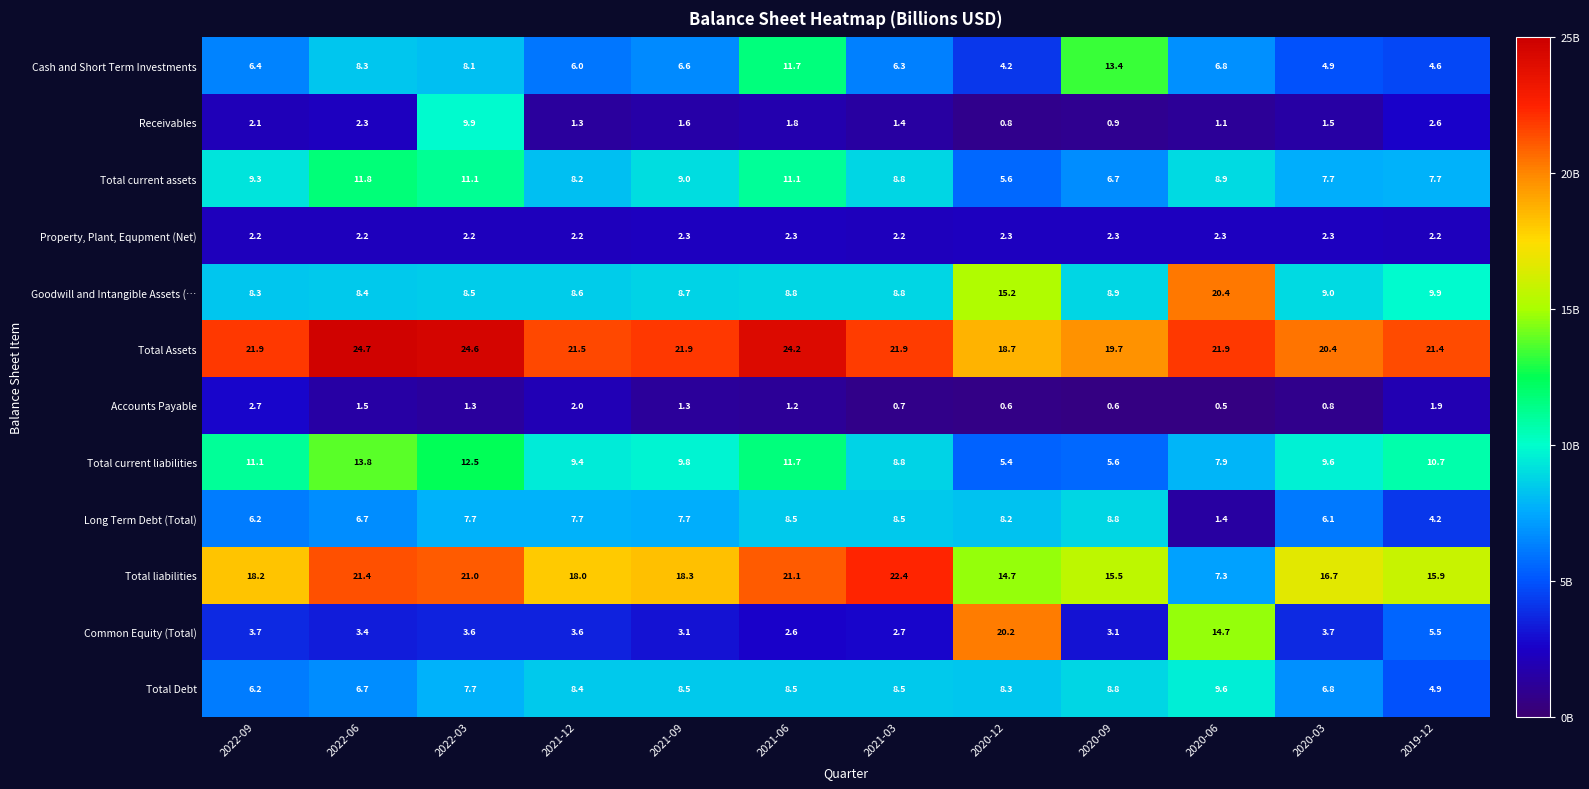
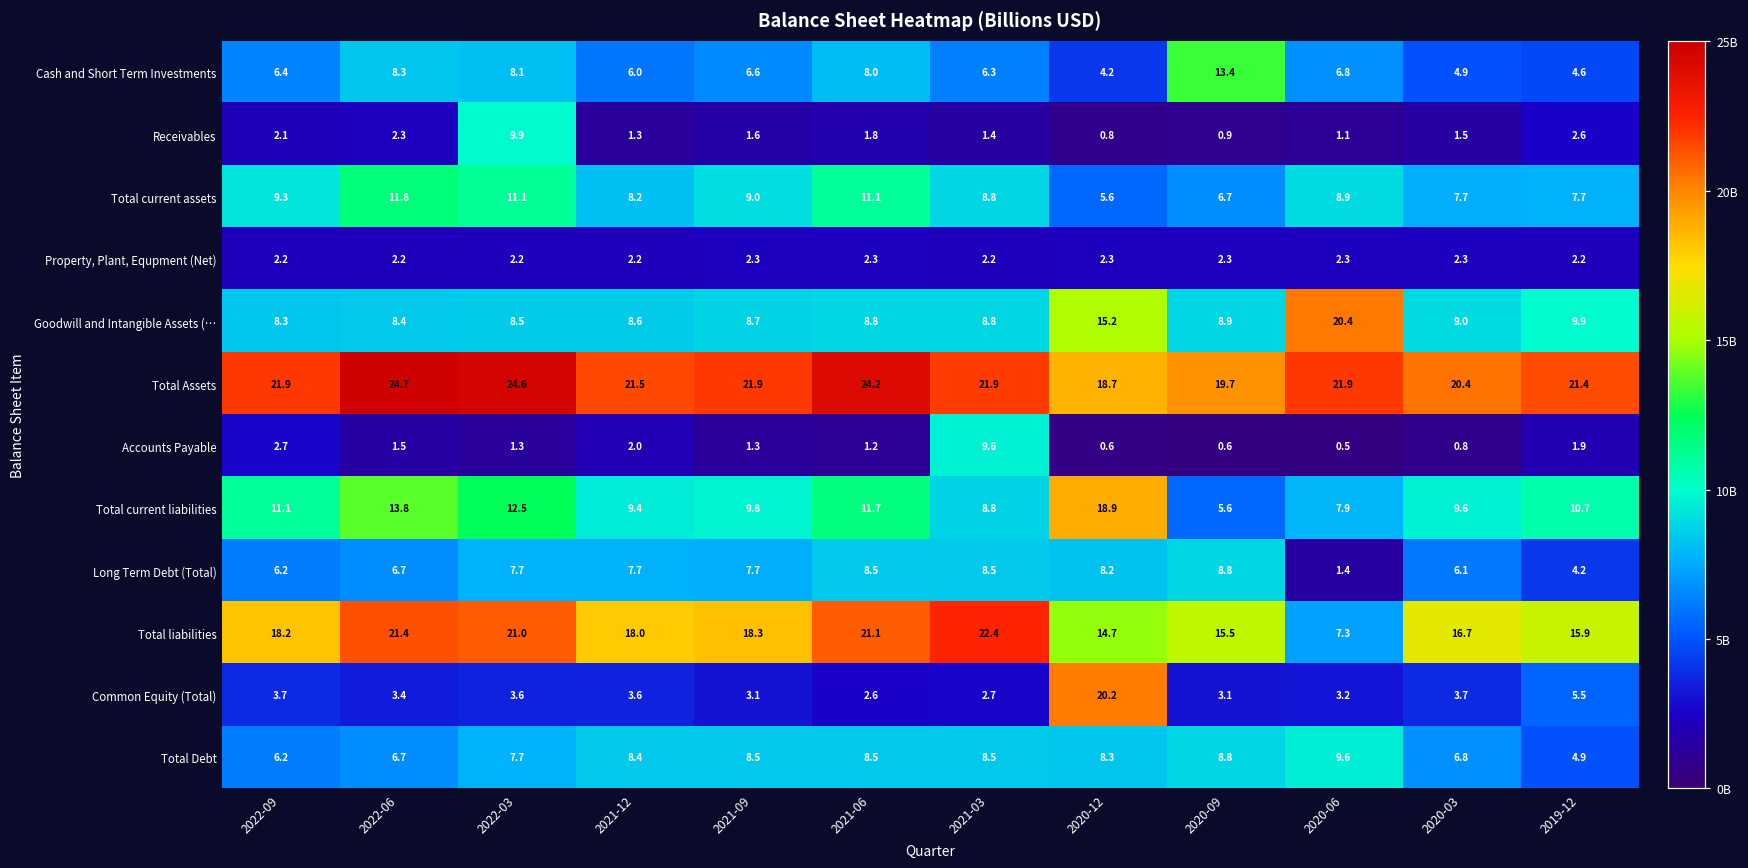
  {
    "Cash and Short Term Investments": {
      "2022-09": 6.4,
      "2022-06": 8.3,
      "2022-03": 8.1,
      "2021-12": 6.0,
      "2021-09": 6.6,
-     "2021-06": 11.7,
+     "2021-06": 8.0,
      "2021-03": 6.3,
      "2020-12": 4.2,
      "2020-09": 13.4,
      "2020-06": 6.8,
      "2020-03": 4.9,
      "2019-12": 4.6
    },
    "Receivables": {
      "2022-09": 2.1,
      "2022-06": 2.3,
      "2022-03": 9.9,
      "2021-12": 1.3,
      "2021-09": 1.6,
      "2021-06": 1.8,
      "2021-03": 1.4,
      "2020-12": 0.8,
      "2020-09": 0.9,
      "2020-06": 1.1,
      "2020-03": 1.5,
      "2019-12": 2.6
    },
    "Total current assets": {
      "2022-09": 9.3,
      "2022-06": 11.8,
      "2022-03": 11.1,
      "2021-12": 8.2,
      "2021-09": 9.0,
      "2021-06": 11.1,
      "2021-03": 8.8,
      "2020-12": 5.6,
      "2020-09": 6.7,
      "2020-06": 8.9,
      "2020-03": 7.7,
      "2019-12": 7.7
    },
    "Property, Plant, Equpment (Net)": {
      "2022-09": 2.2,
      "2022-06": 2.2,
      "2022-03": 2.2,
      "2021-12": 2.2,
      "2021-09": 2.3,
      "2021-06": 2.3,
      "2021-03": 2.2,
      "2020-12": 2.3,
      "2020-09": 2.3,
      "2020-06": 2.3,
      "2020-03": 2.3,
      "2019-12": 2.2
    },
    "Goodwill and Intangible Assets (…": {
      "2022-09": 8.3,
      "2022-06": 8.4,
      "2022-03": 8.5,
      "2021-12": 8.6,
      "2021-09": 8.7,
      "2021-06": 8.8,
      "2021-03": 8.8,
      "2020-12": 15.2,
      "2020-09": 8.9,
      "2020-06": 20.4,
      "2020-03": 9.0,
      "2019-12": 9.9
    },
    "Total Assets": {
      "2022-09": 21.9,
      "2022-06": 24.7,
      "2022-03": 24.6,
      "2021-12": 21.5,
      "2021-09": 21.9,
      "2021-06": 24.2,
      "2021-03": 21.9,
      "2020-12": 18.7,
      "2020-09": 19.7,
      "2020-06": 21.9,
      "2020-03": 20.4,
      "2019-12": 21.4
    },
    "Accounts Payable": {
      "2022-09": 2.7,
      "2022-06": 1.5,
      "2022-03": 1.3,
      "2021-12": 2.0,
      "2021-09": 1.3,
      "2021-06": 1.2,
-     "2021-03": 0.7,
+     "2021-03": 9.6,
      "2020-12": 0.6,
      "2020-09": 0.6,
      "2020-06": 0.5,
      "2020-03": 0.8,
      "2019-12": 1.9
    },
    "Total current liabilities": {
      "2022-09": 11.1,
      "2022-06": 13.8,
      "2022-03": 12.5,
      "2021-12": 9.4,
      "2021-09": 9.8,
      "2021-06": 11.7,
      "2021-03": 8.8,
-     "2020-12": 5.4,
+     "2020-12": 18.9,
      "2020-09": 5.6,
      "2020-06": 7.9,
      "2020-03": 9.6,
      "2019-12": 10.7
    },
    "Long Term Debt (Total)": {
      "2022-09": 6.2,
      "2022-06": 6.7,
      "2022-03": 7.7,
      "2021-12": 7.7,
      "2021-09": 7.7,
      "2021-06": 8.5,
      "2021-03": 8.5,
      "2020-12": 8.2,
      "2020-09": 8.8,
      "2020-06": 1.4,
      "2020-03": 6.1,
      "2019-12": 4.2
    },
    "Total liabilities": {
      "2022-09": 18.2,
      "2022-06": 21.4,
      "2022-03": 21.0,
      "2021-12": 18.0,
      "2021-09": 18.3,
      "2021-06": 21.1,
      "2021-03": 22.4,
      "2020-12": 14.7,
      "2020-09": 15.5,
      "2020-06": 7.3,
      "2020-03": 16.7,
      "2019-12": 15.9
    },
    "Common Equity (Total)": {
      "2022-09": 3.7,
      "2022-06": 3.4,
      "2022-03": 3.6,
      "2021-12": 3.6,
      "2021-09": 3.1,
      "2021-06": 2.6,
      "2021-03": 2.7,
      "2020-12": 20.2,
      "2020-09": 3.1,
-     "2020-06": 14.7,
+     "2020-06": 3.2,
      "2020-03": 3.7,
      "2019-12": 5.5
    },
    "Total Debt": {
      "2022-09": 6.2,
      "2022-06": 6.7,
      "2022-03": 7.7,
      "2021-12": 8.4,
      "2021-09": 8.5,
      "2021-06": 8.5,
      "2021-03": 8.5,
      "2020-12": 8.3,
      "2020-09": 8.8,
      "2020-06": 9.6,
      "2020-03": 6.8,
      "2019-12": 4.9
    }
  }
